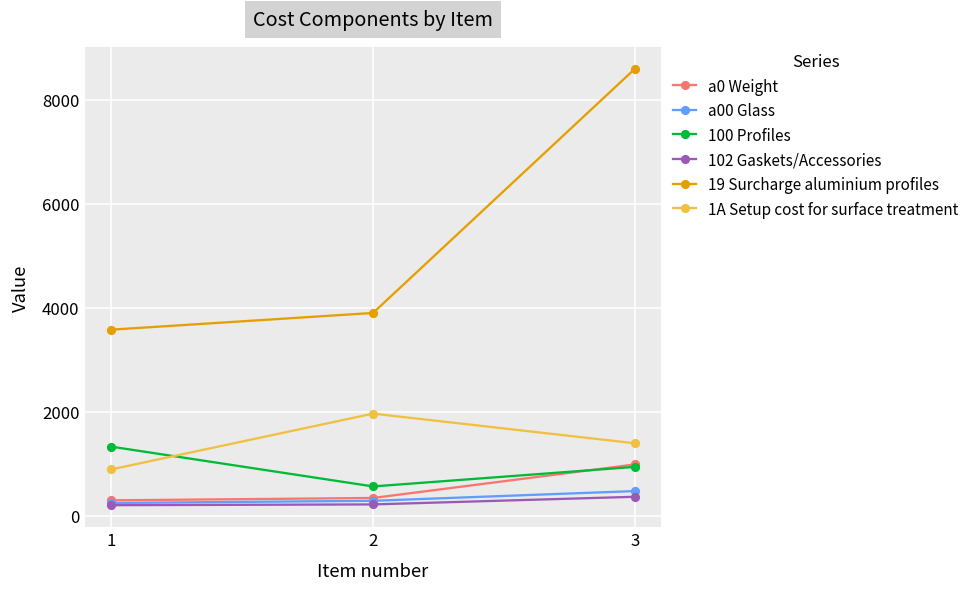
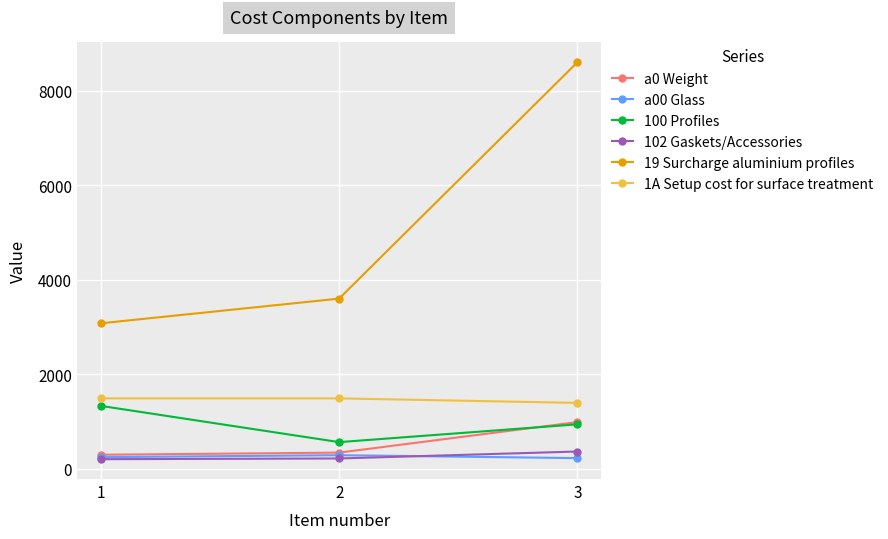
  {
    "a0 Weight": {
      "2": 300
    },
    "a00 Glass": {
      "2": 300,
-     "3": 500
+     "3": 200
    },
    "100 Profiles": {
      "1": 1300,
      "2": 600
    },
    "102 Gaskets/Accessories": {
      "2": 200,
      "3": 400
    },
    "19 Surcharge aluminium profiles": {
-     "1": 3600,
-     "2": 3900,
+     "1": 3100,
+     "2": 3600,
      "3": 8600
    },
    "1A Setup cost for surface treatment": {
-     "1": 900,
-     "2": 2000,
+     "1": 1500,
+     "2": 1500,
      "3": 1400
    }
  }
